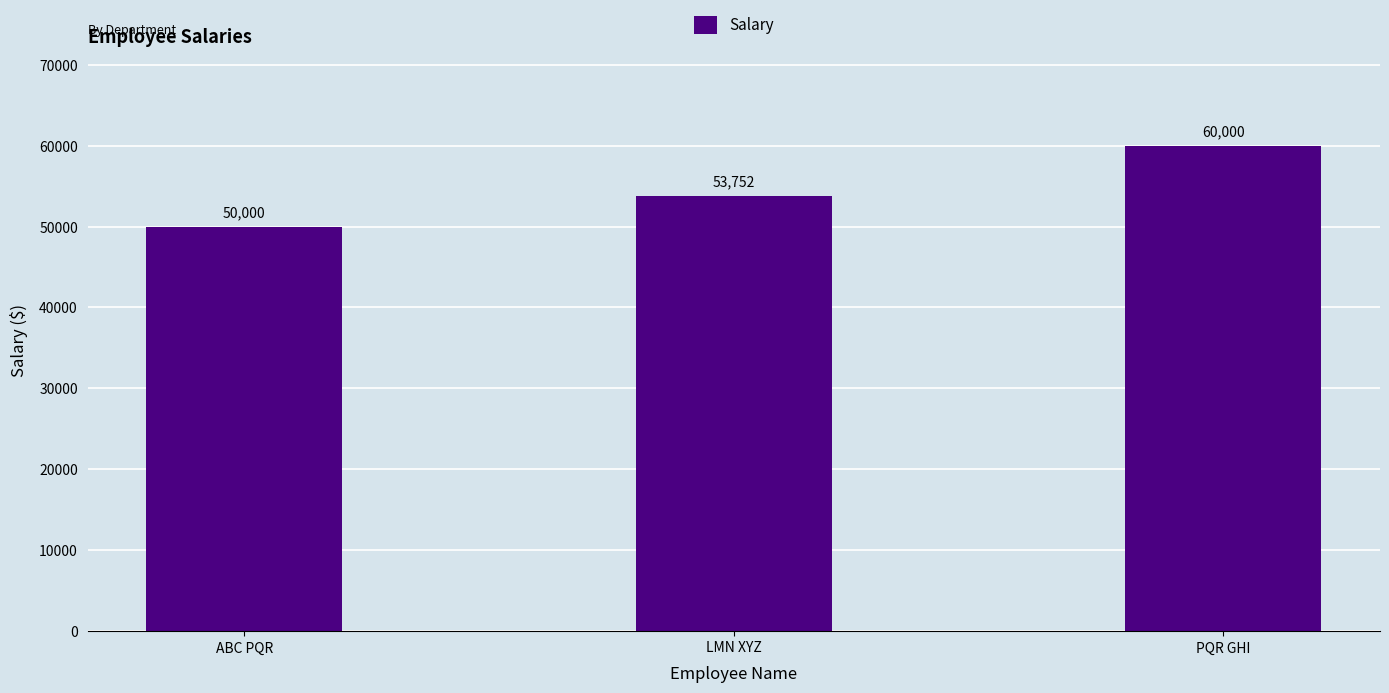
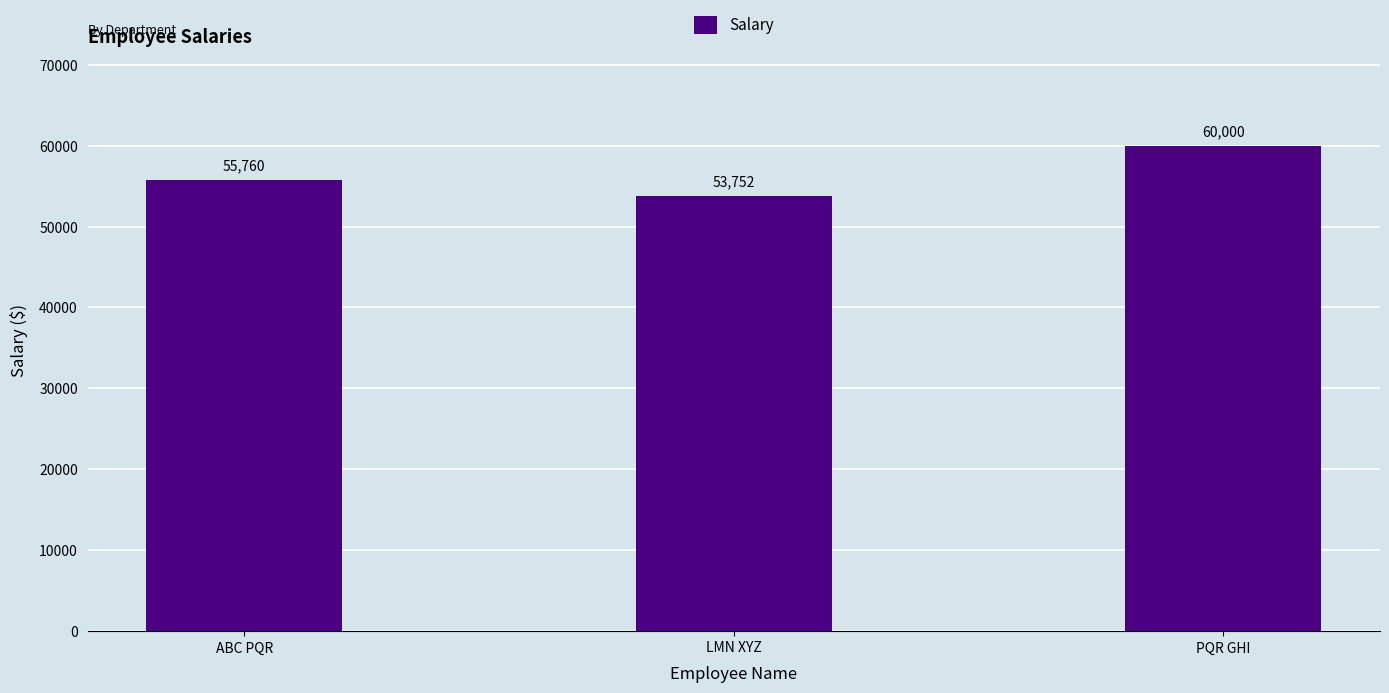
  {
-   "ABC PQR": "50,000",
+   "ABC PQR": "55,760",
    "LMN XYZ": "53,752",
    "PQR GHI": "60,000"
  }
